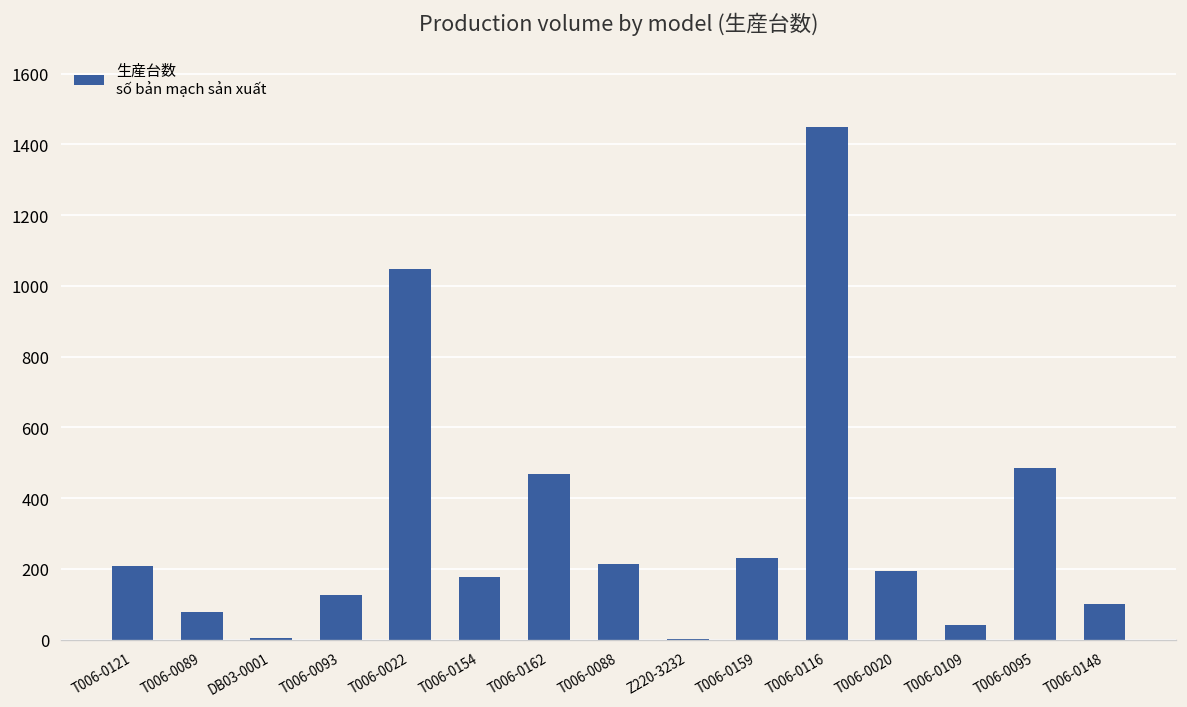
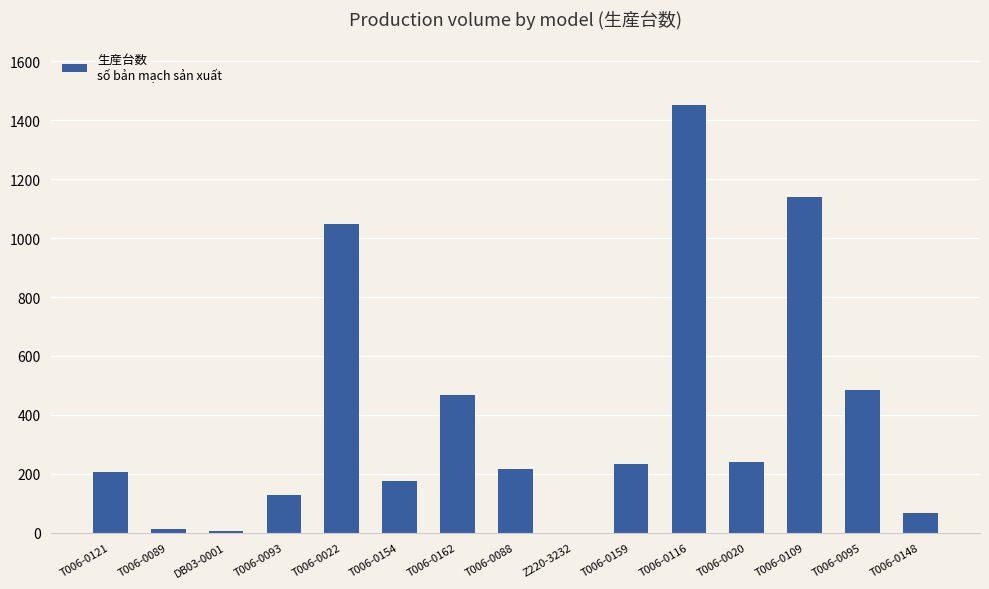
  {
    "T006-0121": 210,
-   "T006-0089": 80,
+   "T006-0089": 10,
    "T006-0093": 130,
    "T006-0022": 1050,
    "T006-0154": 180,
    "T006-0162": 470,
    "T006-0088": 220,
    "T006-0159": 230,
    "T006-0116": 1450,
-   "T006-0020": 190,
-   "T006-0109": 40,
+   "T006-0020": 240,
+   "T006-0109": 1140,
    "T006-0095": 490,
-   "T006-0148": 100
+   "T006-0148": 70
  }
